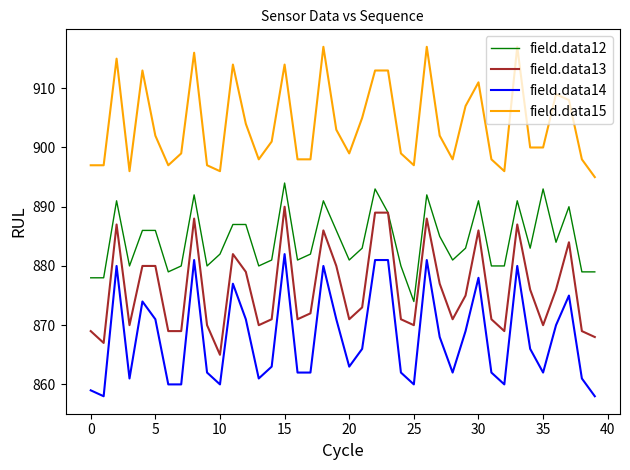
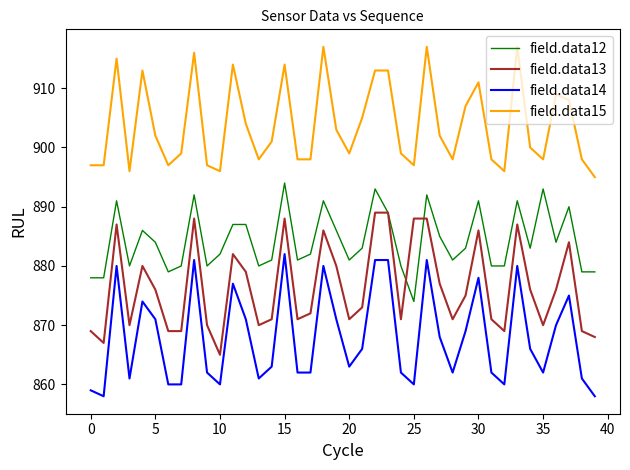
  {
    "field.data12": {
      "0": 878,
-     "5": 886,
+     "5": 884,
      "10": 882,
      "15": 894,
      "20": 881,
      "25": 874,
      "30": 891,
      "35": 893
    },
    "field.data13": {
      "0": 869,
-     "5": 880,
+     "5": 876,
      "10": 865,
-     "15": 890,
+     "15": 888,
      "20": 871,
-     "25": 870,
+     "25": 888,
      "30": 886,
      "35": 870
    },
    "field.data14": {
      "0": 859,
      "5": 871,
      "10": 860,
      "15": 882,
      "20": 863,
      "25": 860,
      "30": 878,
      "35": 862
    },
    "field.data15": {
      "0": 897,
      "5": 902,
      "10": 896,
      "15": 914,
      "20": 899,
      "25": 897,
      "30": 911,
-     "35": 900
+     "35": 898
    }
  }
